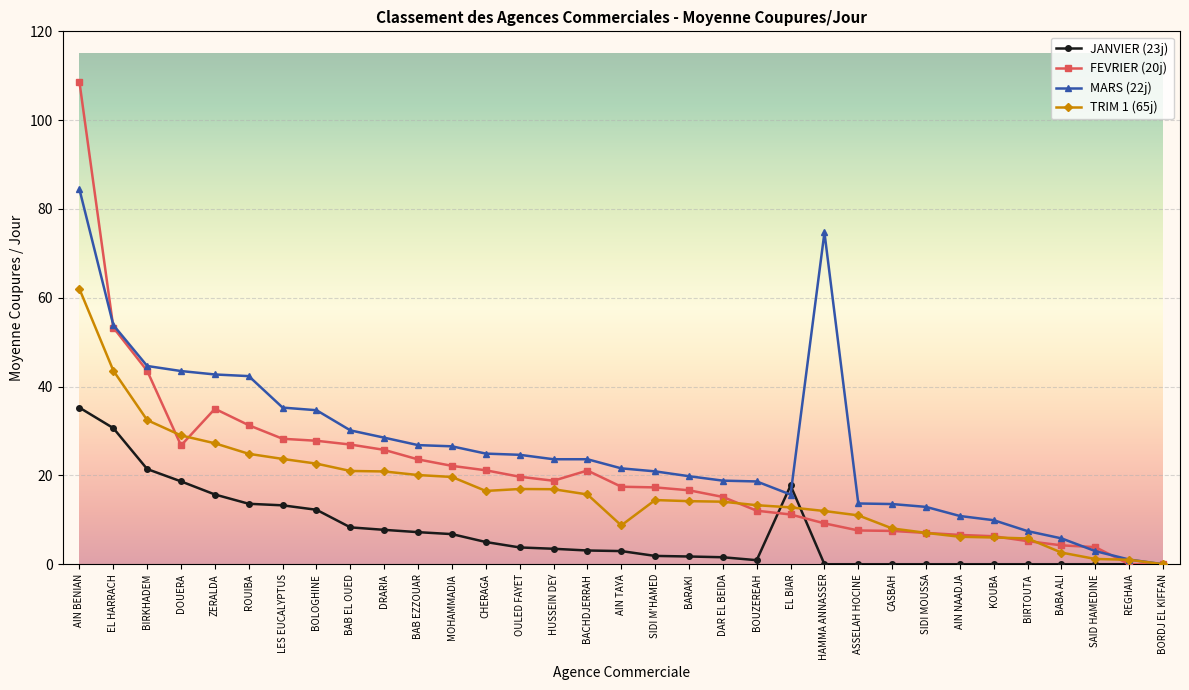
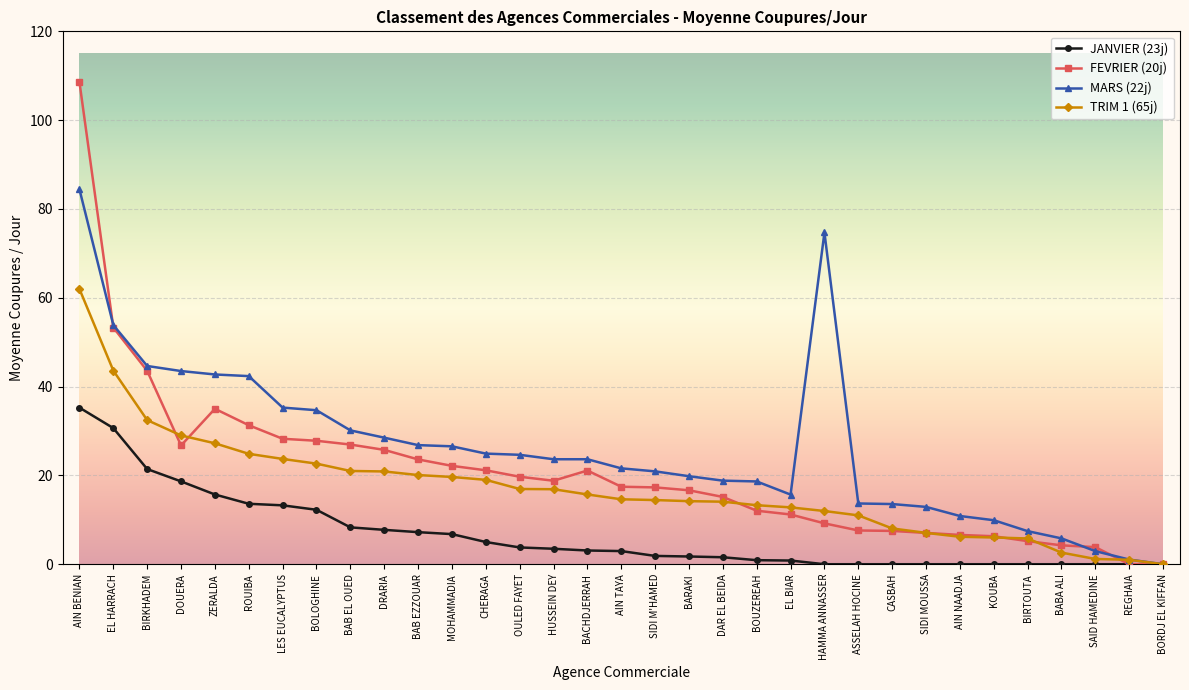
  {
    "JANVIER (23j)": {
      "AIN BENIAN": 35,
      "EL HARRACH": 31,
      "BIRKHADEM": 21,
      "DOUERA": 19,
      "ZERALDA": 16,
      "ROUIBA": 14,
      "LES EUCALYPTUS": 13,
      "BOLOGHINE": 12,
      "BAB EL OUED": 8,
      "DRARIA": 8,
      "BAB EZZOUAR": 7,
      "MOHAMMADIA": 7,
      "CHERAGA": 5,
      "OULED FAYET": 4,
      "HUSSEIN DEY": 3,
      "BACHDJERRAH": 3,
      "AIN TAYA": 3,
      "SIDI M'HAMED": 2,
      "BARAKI": 2,
      "DAR EL BEIDA": 2,
      "BOUZEREAH": 1,
-     "EL BIAR": 18,
+     "EL BIAR": 1,
      "HAMMA ANNASSER": 0,
      "ASSELAH HOCINE": 0,
      "CASBAH": 0,
      "SIDI MOUSSA": 0,
      "AIN NAADJA": 0,
      "KOUBA": 0,
      "BIRTOUTA": 0,
      "BABA ALI": 0,
      "SAID HAMEDINE": 0
    },
    "FEVRIER (20j)": {
      "AIN BENIAN": 109,
      "BIRKHADEM": 44,
      "DOUERA": 27,
      "ZERALDA": 35,
      "ROUIBA": 31,
      "LES EUCALYPTUS": 28,
      "BOLOGHINE": 28,
      "BAB EL OUED": 27,
      "DRARIA": 26,
      "BAB EZZOUAR": 24,
      "MOHAMMADIA": 22,
      "CHERAGA": 21,
      "OULED FAYET": 20,
      "HUSSEIN DEY": 19,
      "BACHDJERRAH": 21,
      "AIN TAYA": 17,
      "SIDI M'HAMED": 17,
      "BARAKI": 17,
      "DAR EL BEIDA": 15,
      "BOUZEREAH": 12,
      "EL BIAR": 11,
      "HAMMA ANNASSER": 9,
      "ASSELAH HOCINE": 8,
      "BIRTOUTA": 5,
      "BABA ALI": 4,
      "SAID HAMEDINE": 4
    },
    "MARS (22j)": {
      "AIN BENIAN": 84,
      "BIRKHADEM": 45,
      "DOUERA": 44,
      "ZERALDA": 43,
      "ROUIBA": 42,
      "LES EUCALYPTUS": 35,
      "BOLOGHINE": 35,
      "BAB EL OUED": 30,
      "DRARIA": 29,
      "BAB EZZOUAR": 27,
      "MOHAMMADIA": 27,
      "CHERAGA": 25,
      "OULED FAYET": 25,
      "HUSSEIN DEY": 24,
      "BACHDJERRAH": 24,
      "AIN TAYA": 22,
      "SIDI M'HAMED": 21,
      "BARAKI": 20,
      "DAR EL BEIDA": 19,
      "BOUZEREAH": 19,
      "EL BIAR": 16,
      "HAMMA ANNASSER": 75,
      "ASSELAH HOCINE": 14,
      "CASBAH": 14,
      "SIDI MOUSSA": 13,
      "AIN NAADJA": 11,
      "KOUBA": 10,
      "BIRTOUTA": 7,
      "BABA ALI": 6,
      "SAID HAMEDINE": 3
    },
    "TRIM 1 (65j)": {
      "AIN BENIAN": 62,
      "EL HARRACH": 44,
      "BIRKHADEM": 32,
      "DOUERA": 29,
      "ZERALDA": 27,
      "ROUIBA": 25,
      "LES EUCALYPTUS": 24,
      "BOLOGHINE": 23,
      "BAB EL OUED": 21,
      "DRARIA": 21,
      "BAB EZZOUAR": 20,
      "MOHAMMADIA": 20,
-     "CHERAGA": 17,
+     "CHERAGA": 19,
      "OULED FAYET": 17,
      "HUSSEIN DEY": 17,
      "BACHDJERRAH": 16,
-     "AIN TAYA": 9,
+     "AIN TAYA": 15,
      "SIDI M'HAMED": 14,
      "BARAKI": 14,
      "DAR EL BEIDA": 14,
      "BOUZEREAH": 13,
      "EL BIAR": 13,
      "HAMMA ANNASSER": 12,
      "ASSELAH HOCINE": 11,
      "BIRTOUTA": 6,
      "BABA ALI": 3,
      "SAID HAMEDINE": 1
    }
  }
